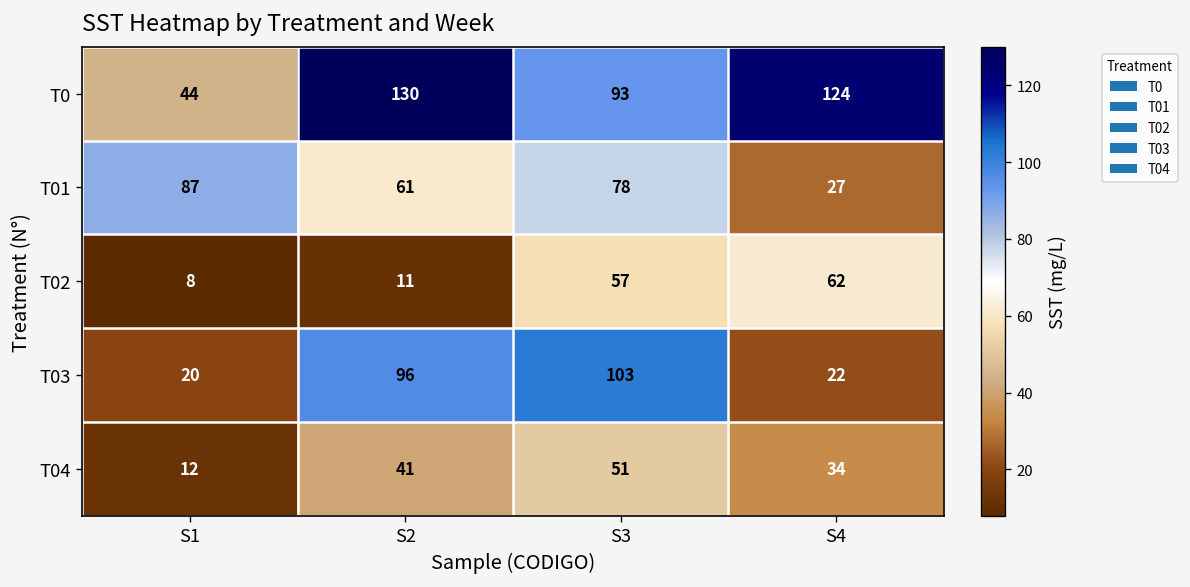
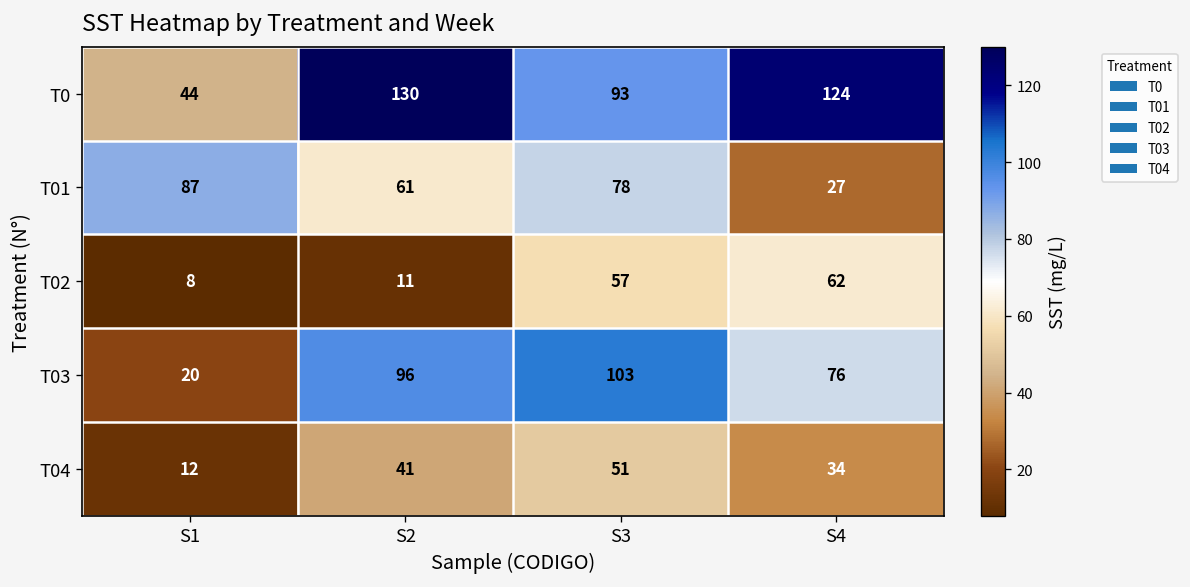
  {
    "T0": {
      "S1": 44,
      "S2": 130,
      "S3": 93,
      "S4": 124
    },
    "T01": {
      "S1": 87,
      "S2": 61,
      "S3": 78,
      "S4": 27
    },
    "T02": {
      "S1": 8,
      "S2": 11,
      "S3": 57,
      "S4": 62
    },
    "T03": {
      "S1": 20,
      "S2": 96,
      "S3": 103,
-     "S4": 22
+     "S4": 76
    },
    "T04": {
      "S1": 12,
      "S2": 41,
      "S3": 51,
      "S4": 34
    }
  }
